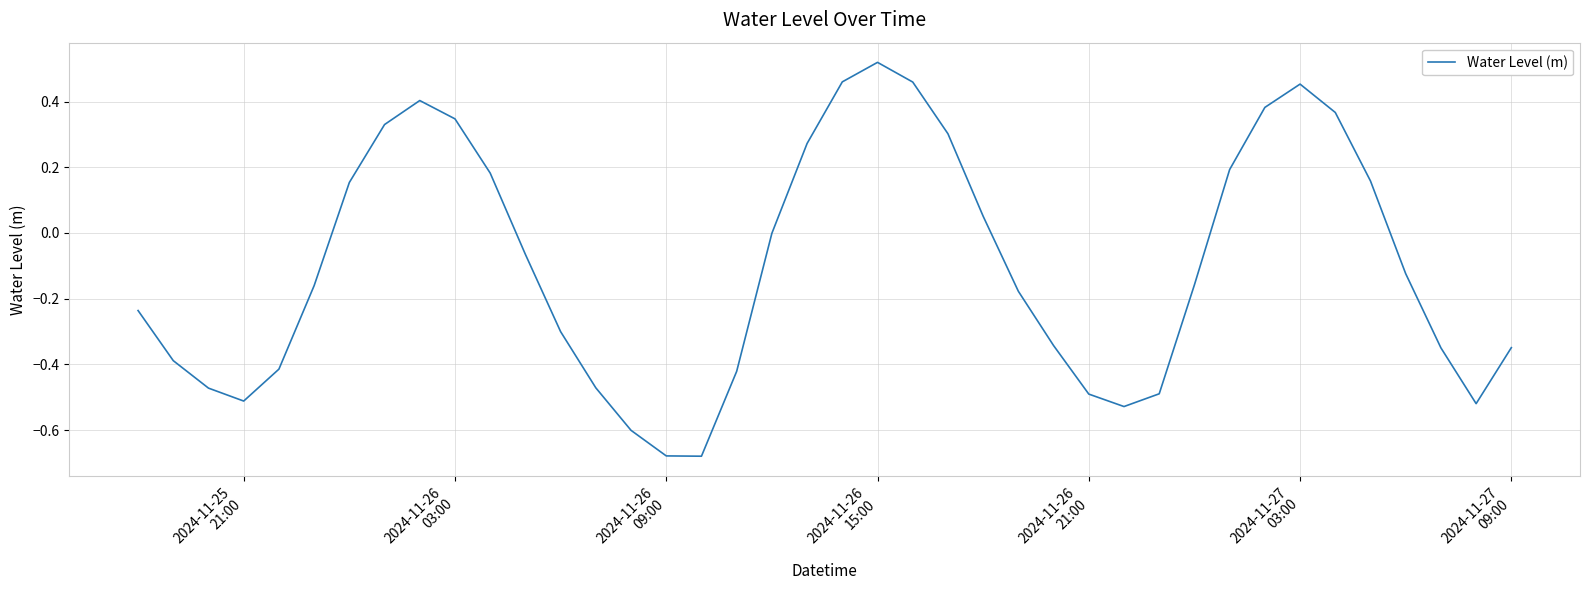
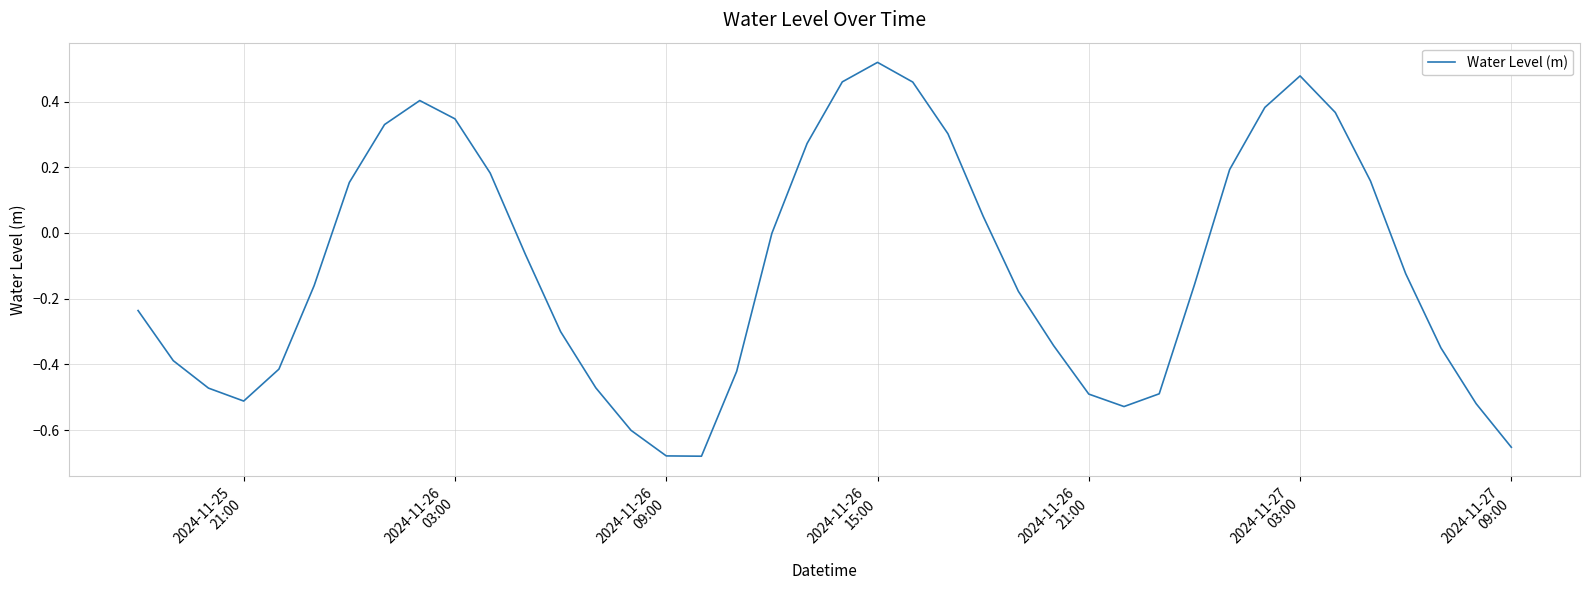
  {
    "2024-11-25 21:00": -0.51,
    "2024-11-26 03:00": 0.35,
    "2024-11-26 09:00": -0.68,
    "2024-11-26 15:00": 0.52,
    "2024-11-26 21:00": -0.49,
-   "2024-11-27 03:00": 0.45,
-   "2024-11-27 09:00": -0.35
+   "2024-11-27 03:00": 0.48,
+   "2024-11-27 09:00": -0.65
  }
